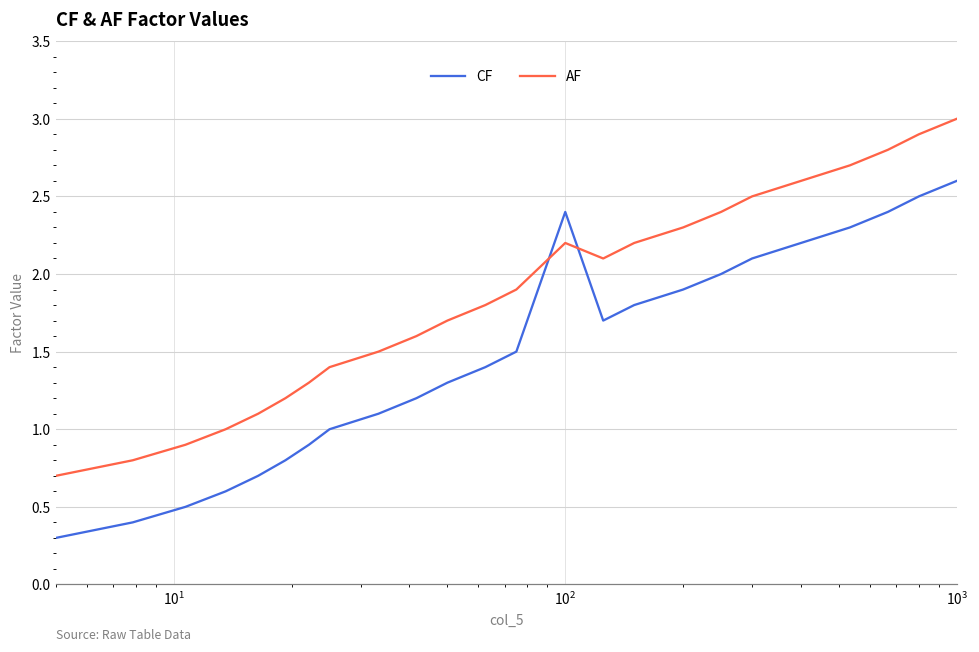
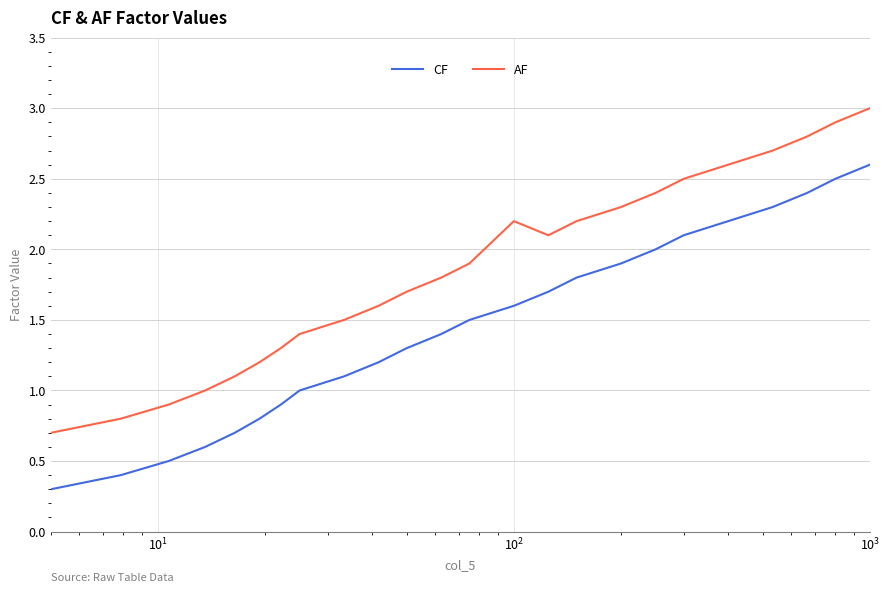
  {
    "CF": {
-     "10^2": 2.4,
+     "10^2": 1.6,
      "10^3": 2.6
    },
    "AF": {
      "10^2": 2.2,
      "10^3": 3.0
    }
  }
